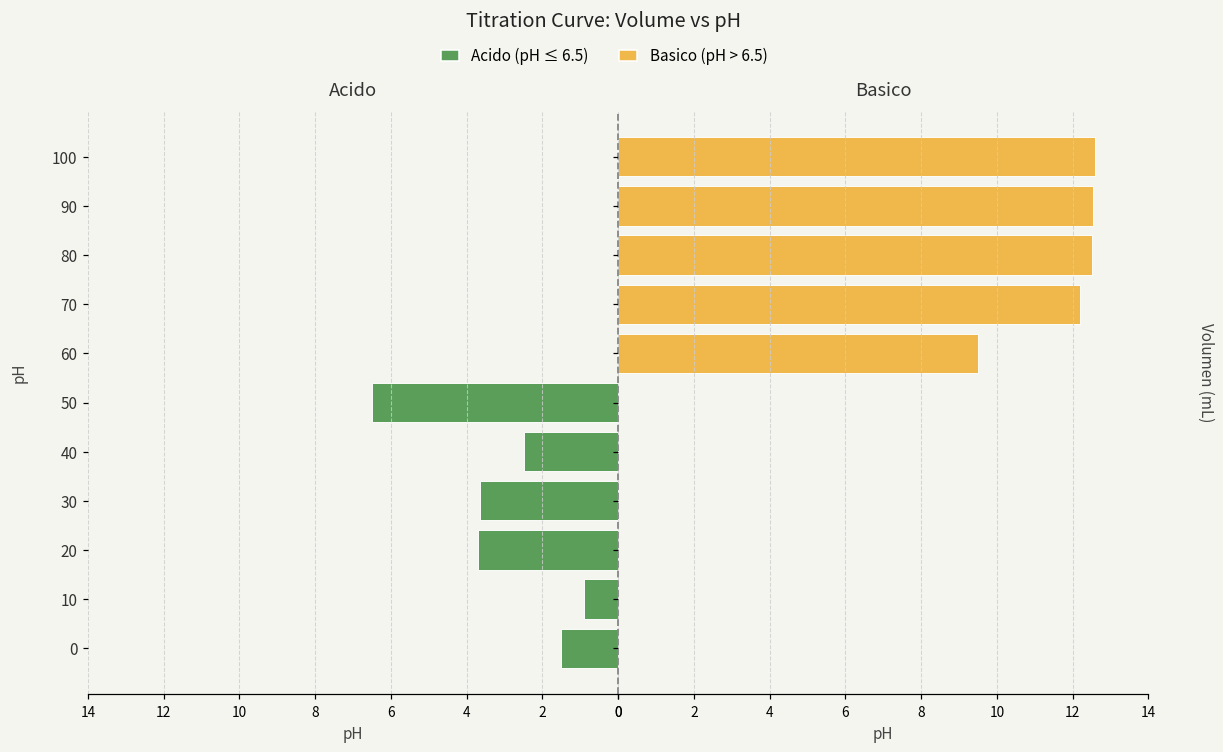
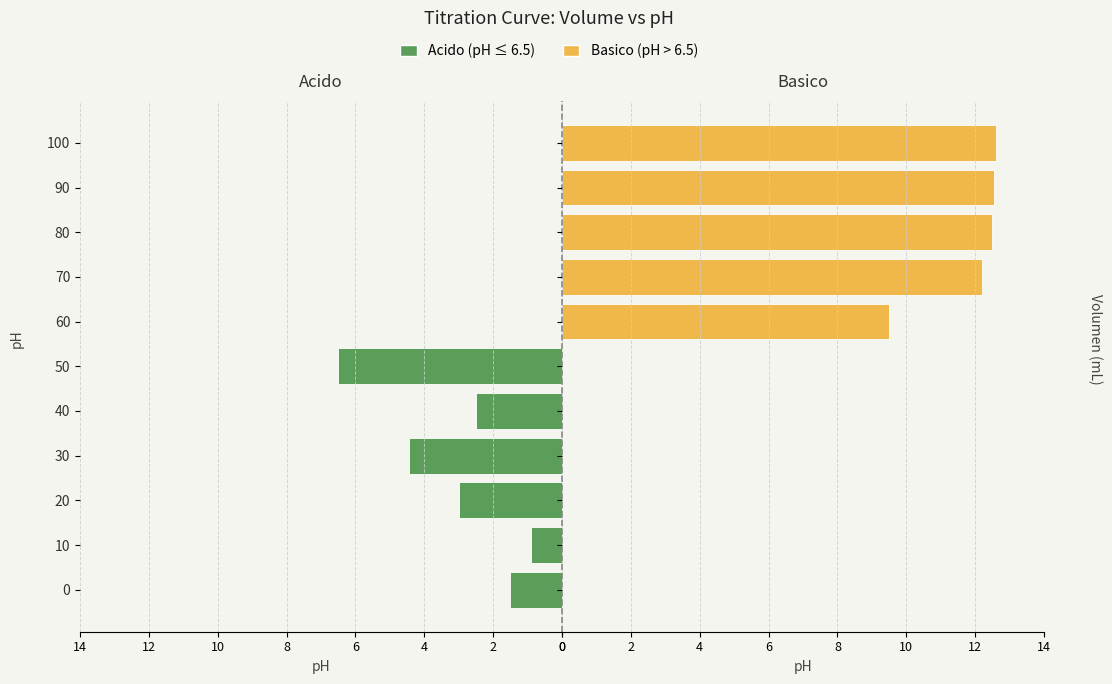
  {
    "Acido": {
      "50": 6.5,
      "40": 2.5,
-     "30": 3.7,
-     "20": 3.7,
+     "30": 4.5,
+     "20": 3.0,
      "10": 0.9,
      "0": 1.5
    }
  }
